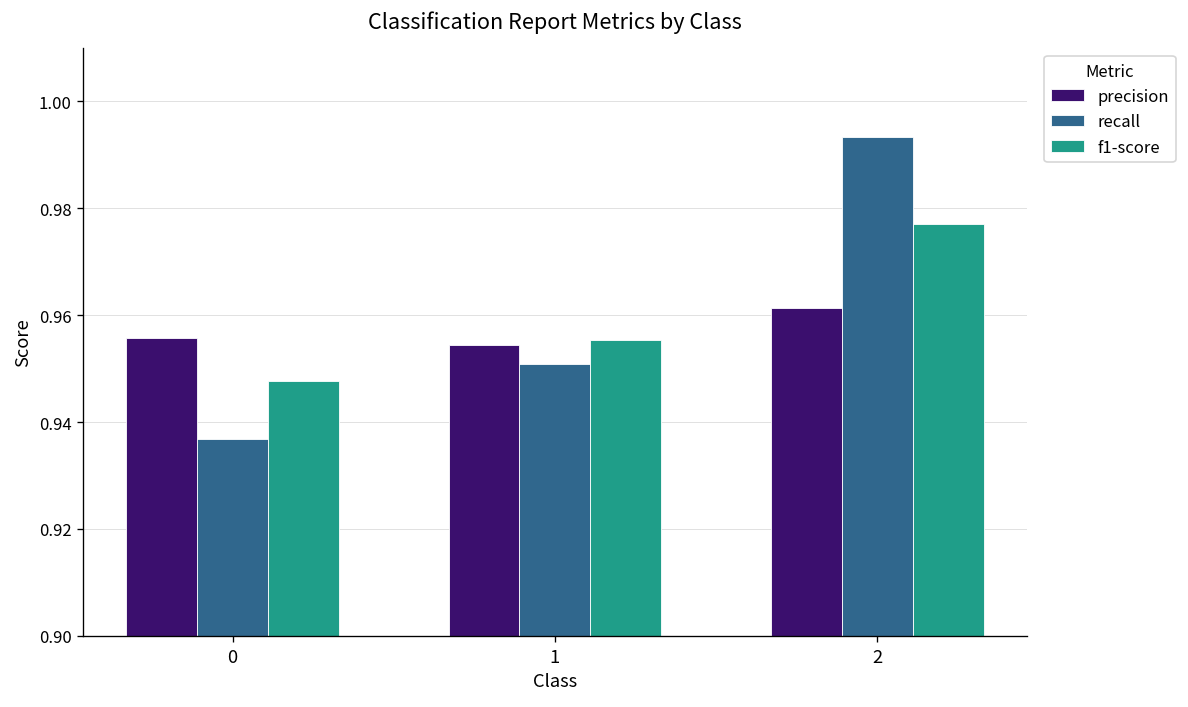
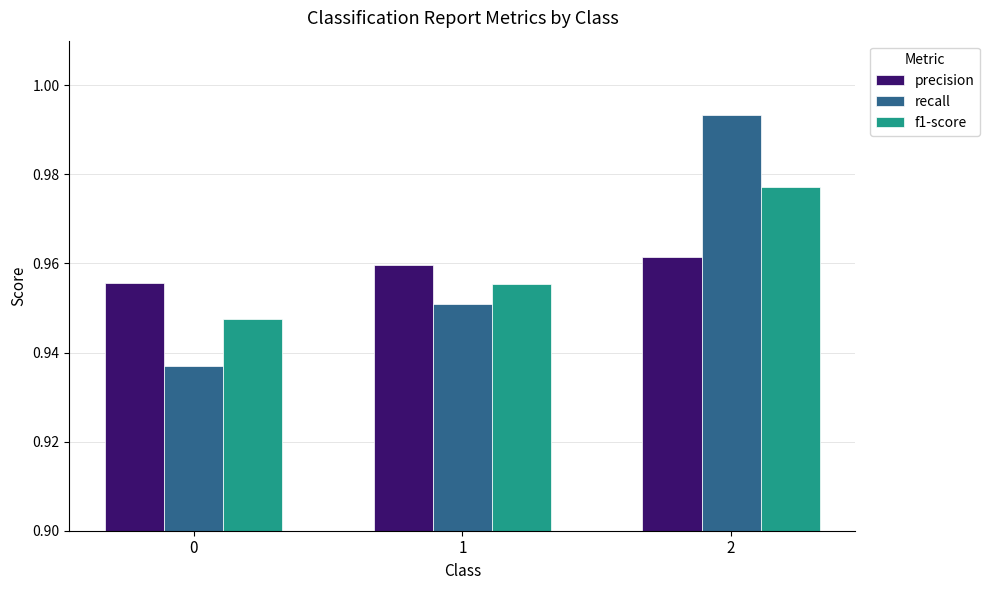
  {
    "precision": {
      "0": 0.956,
-     "1": 0.954,
+     "1": 0.960,
      "2": 0.961
    }
  }
